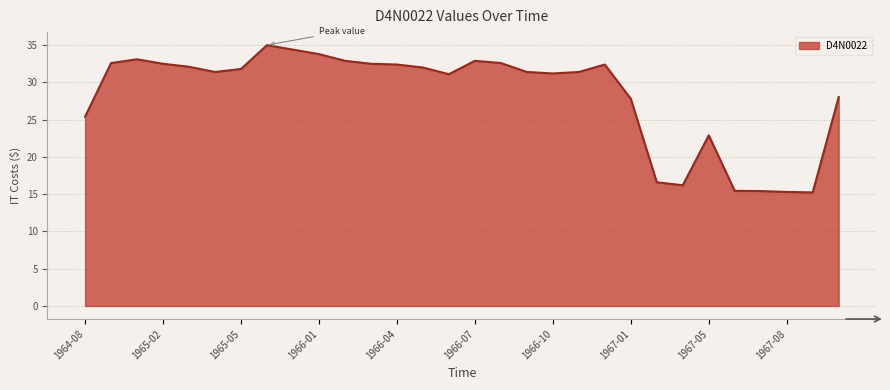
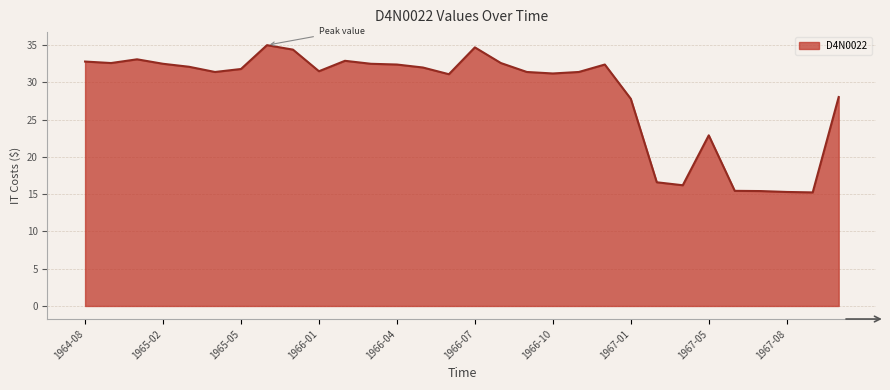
  {
-   "1964-08": 25,
+   "1964-08": 33,
    "1965-02": 33,
    "1965-05": 32,
-   "1966-01": 34,
+   "1966-01": 32,
    "1966-04": 32,
-   "1966-07": 33,
+   "1966-07": 35,
    "1966-10": 31,
    "1967-01": 28,
    "1967-05": 23,
    "1967-08": 15
  }
